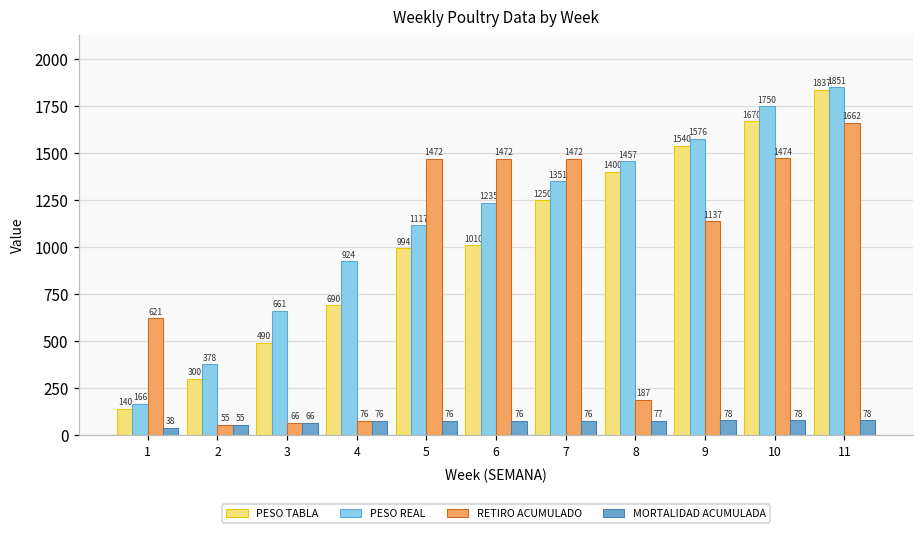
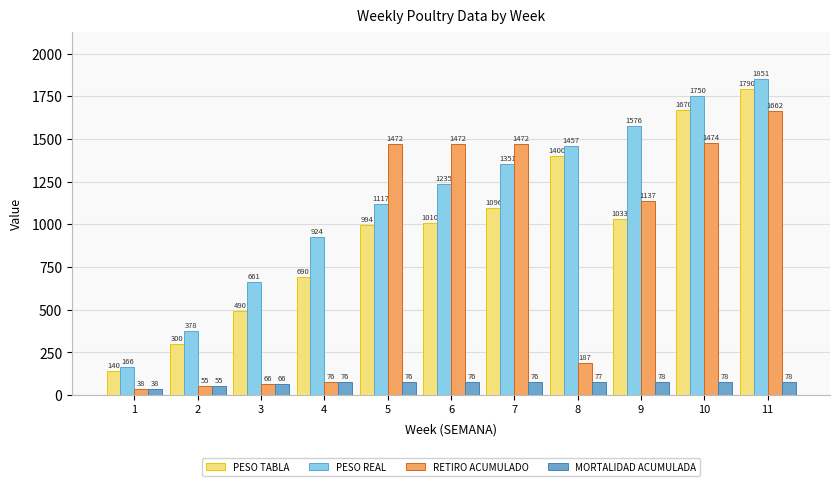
  {
    "PESO TABLA": {
      "1": 140,
      "2": 300,
      "3": 490,
      "4": 690,
      "5": 994,
      "6": 1010,
-     "7": 1250,
+     "7": 1096,
      "8": 1400,
-     "9": 1540,
+     "9": 1033,
      "10": 1670,
-     "11": 1837
+     "11": 1790
    },
    "RETIRO ACUMULADO": {
-     "1": 621,
+     "1": 38,
      "2": 55,
      "3": 66,
      "4": 76,
      "5": 1472,
      "6": 1472,
      "7": 1472,
      "8": 187,
      "9": 1137,
      "10": 1474,
      "11": 1662
    }
  }
